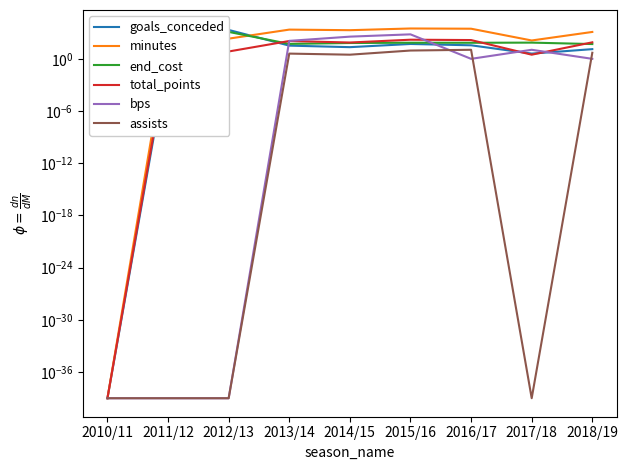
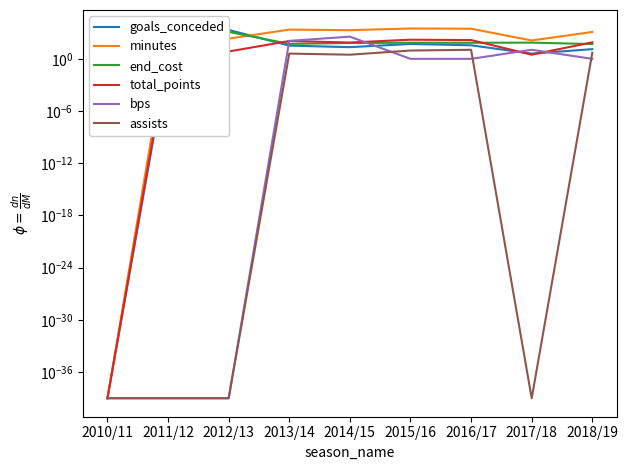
  {
    "goals_conceded": {
      "2014/15": 20,
      "2018/19": 10
    },
    "minutes": {
      "2013/14": 2000,
      "2014/15": 2000,
      "2015/16": 3000,
      "2016/17": 3000,
      "2018/19": 1000
    },
    "total_points": {
      "2015/16": 200,
      "2016/17": 100
    },
    "bps": {
      "2014/15": 400,
-     "2015/16": 1000,
+     "2015/16": 1,
      "2016/17": 1,
      "2017/18": 10,
      "2018/19": 1
    },
    "assists": {
      "2013/14": 0,
      "2014/15": 3,
      "2015/16": 10,
      "2016/17": 10,
      "2017/18": 0.000000000000,
      "2018/19": 10
    }
  }
